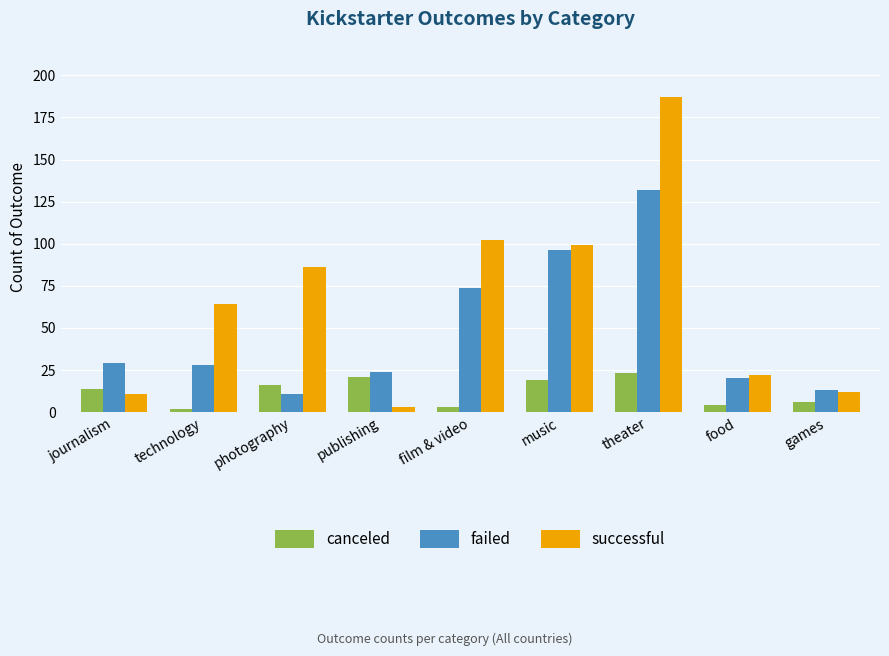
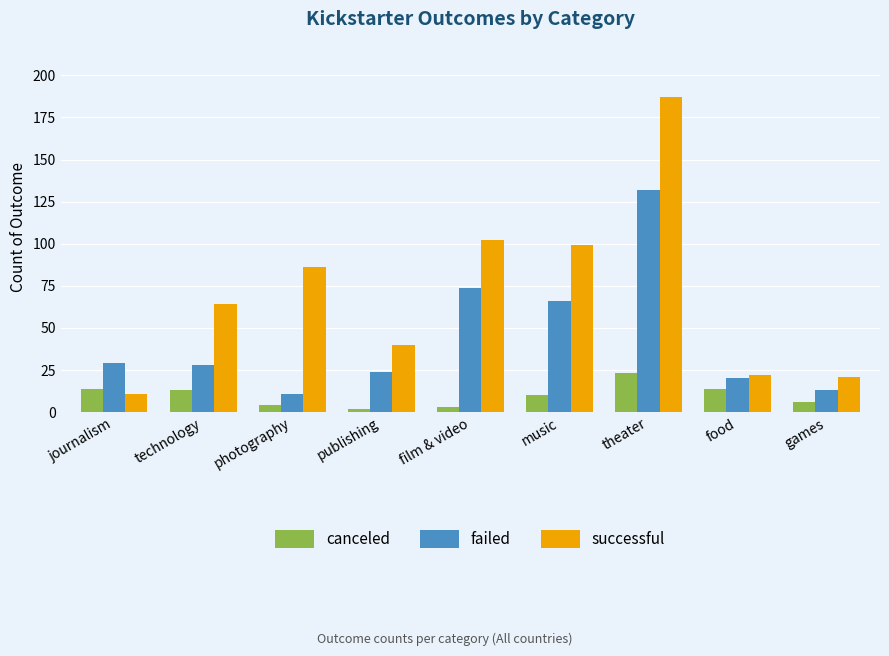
  {
    "canceled": {
      "journalism": 14,
-     "technology": 2,
-     "photography": 16,
-     "publishing": 21,
+     "technology": 13,
+     "photography": 4,
+     "publishing": 2,
      "film & video": 3,
-     "music": 19,
+     "music": 10,
      "theater": 23,
-     "food": 4,
+     "food": 14,
      "games": 6
    },
    "failed": {
      "journalism": 29,
      "technology": 28,
      "photography": 11,
      "publishing": 24,
      "film & video": 74,
-     "music": 96,
+     "music": 66,
      "theater": 132,
      "food": 20,
      "games": 13
    },
    "successful": {
      "journalism": 11,
      "technology": 64,
      "photography": 86,
-     "publishing": 3,
+     "publishing": 40,
      "film & video": 102,
      "music": 99,
      "theater": 187,
      "food": 22,
-     "games": 12
+     "games": 21
    }
  }
